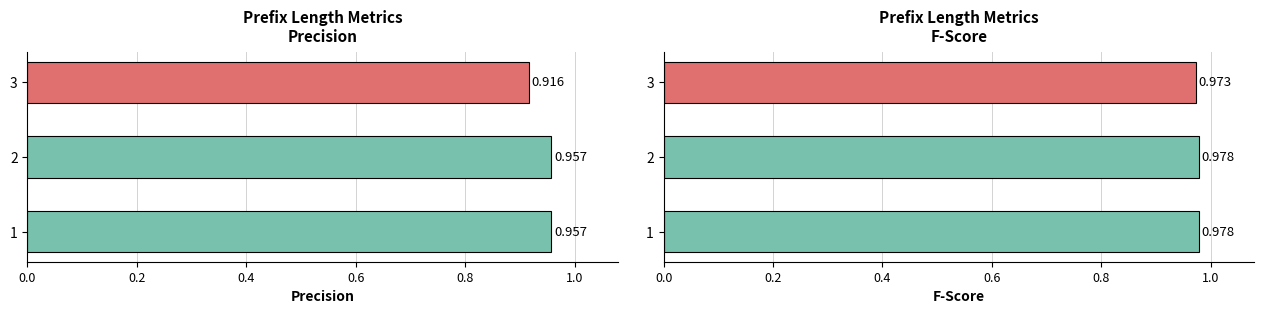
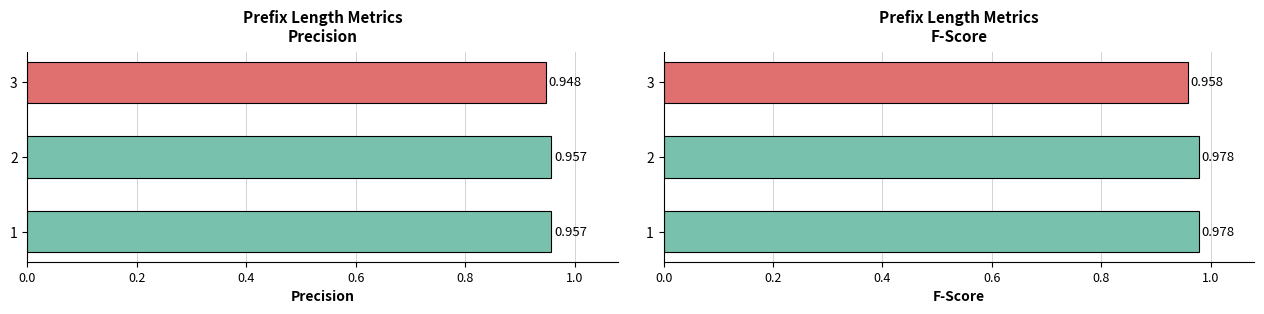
  {
    "Prefix Length Metrics Precision": {
-     "3": 0.916,
+     "3": 0.948,
      "2": 0.957,
      "1": 0.957
    },
    "Prefix Length Metrics F-Score": {
-     "3": 0.973,
+     "3": 0.958,
      "2": 0.978,
      "1": 0.978
    }
  }
